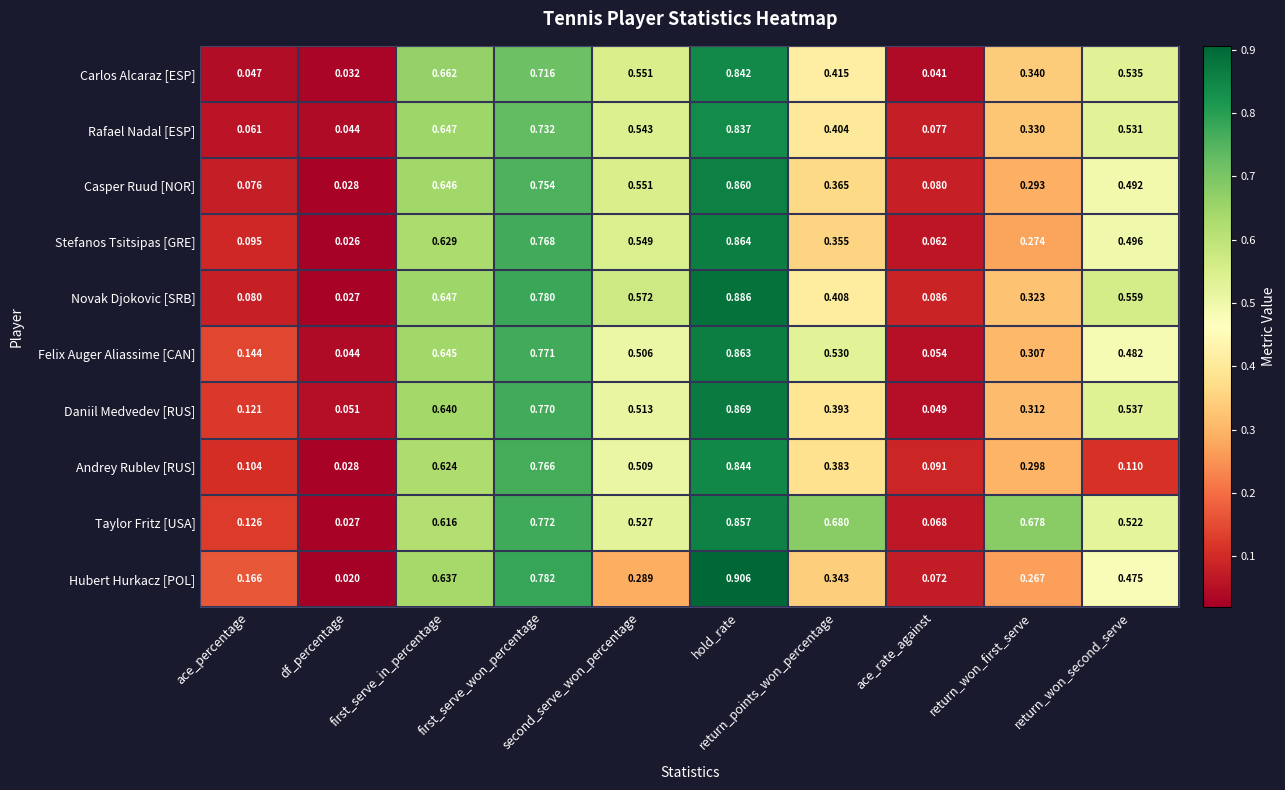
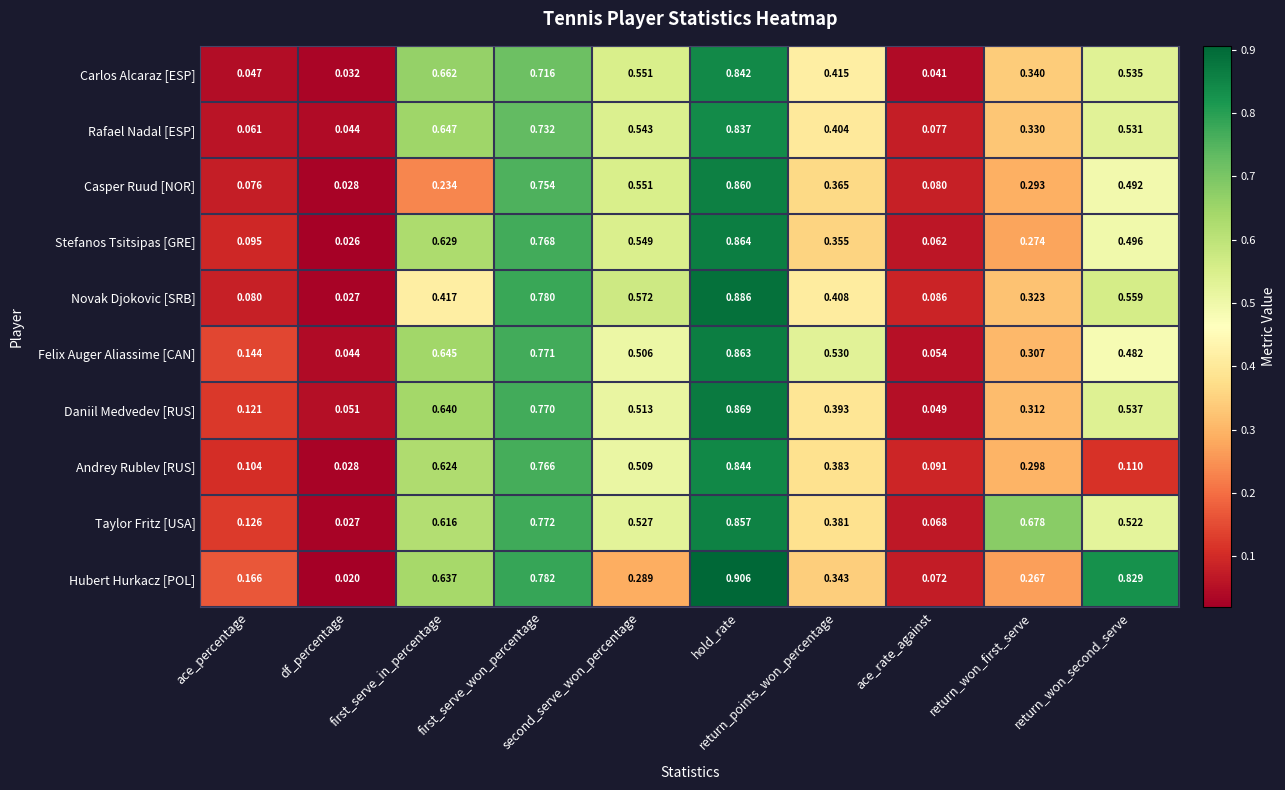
  {
    "Carlos Alcaraz [ESP]": {
      "ace_percentage": 0.047,
      "df_percentage": 0.032,
      "first_serve_in_percentage": 0.662,
      "first_serve_won_percentage": 0.716,
      "second_serve_won_percentage": 0.551,
      "hold_rate": 0.842,
      "return_points_won_percentage": 0.415,
      "ace_rate_against": 0.041,
      "return_won_first_serve": 0.340,
      "return_won_second_serve": 0.535
    },
    "Rafael Nadal [ESP]": {
      "ace_percentage": 0.061,
      "df_percentage": 0.044,
      "first_serve_in_percentage": 0.647,
      "first_serve_won_percentage": 0.732,
      "second_serve_won_percentage": 0.543,
      "hold_rate": 0.837,
      "return_points_won_percentage": 0.404,
      "ace_rate_against": 0.077,
      "return_won_first_serve": 0.330,
      "return_won_second_serve": 0.531
    },
    "Casper Ruud [NOR]": {
      "ace_percentage": 0.076,
      "df_percentage": 0.028,
-     "first_serve_in_percentage": 0.646,
+     "first_serve_in_percentage": 0.234,
      "first_serve_won_percentage": 0.754,
      "second_serve_won_percentage": 0.551,
      "hold_rate": 0.860,
      "return_points_won_percentage": 0.365,
      "ace_rate_against": 0.080,
      "return_won_first_serve": 0.293,
      "return_won_second_serve": 0.492
    },
    "Stefanos Tsitsipas [GRE]": {
      "ace_percentage": 0.095,
      "df_percentage": 0.026,
      "first_serve_in_percentage": 0.629,
      "first_serve_won_percentage": 0.768,
      "second_serve_won_percentage": 0.549,
      "hold_rate": 0.864,
      "return_points_won_percentage": 0.355,
      "ace_rate_against": 0.062,
      "return_won_first_serve": 0.274,
      "return_won_second_serve": 0.496
    },
    "Novak Djokovic [SRB]": {
      "ace_percentage": 0.080,
      "df_percentage": 0.027,
-     "first_serve_in_percentage": 0.647,
+     "first_serve_in_percentage": 0.417,
      "first_serve_won_percentage": 0.780,
      "second_serve_won_percentage": 0.572,
      "hold_rate": 0.886,
      "return_points_won_percentage": 0.408,
      "ace_rate_against": 0.086,
      "return_won_first_serve": 0.323,
      "return_won_second_serve": 0.559
    },
    "Felix Auger Aliassime [CAN]": {
      "ace_percentage": 0.144,
      "df_percentage": 0.044,
      "first_serve_in_percentage": 0.645,
      "first_serve_won_percentage": 0.771,
      "second_serve_won_percentage": 0.506,
      "hold_rate": 0.863,
      "return_points_won_percentage": 0.530,
      "ace_rate_against": 0.054,
      "return_won_first_serve": 0.307,
      "return_won_second_serve": 0.482
    },
    "Daniil Medvedev [RUS]": {
      "ace_percentage": 0.121,
      "df_percentage": 0.051,
      "first_serve_in_percentage": 0.640,
      "first_serve_won_percentage": 0.770,
      "second_serve_won_percentage": 0.513,
      "hold_rate": 0.869,
      "return_points_won_percentage": 0.393,
      "ace_rate_against": 0.049,
      "return_won_first_serve": 0.312,
      "return_won_second_serve": 0.537
    },
    "Andrey Rublev [RUS]": {
      "ace_percentage": 0.104,
      "df_percentage": 0.028,
      "first_serve_in_percentage": 0.624,
      "first_serve_won_percentage": 0.766,
      "second_serve_won_percentage": 0.509,
      "hold_rate": 0.844,
      "return_points_won_percentage": 0.383,
      "ace_rate_against": 0.091,
      "return_won_first_serve": 0.298,
      "return_won_second_serve": 0.110
    },
    "Taylor Fritz [USA]": {
      "ace_percentage": 0.126,
      "df_percentage": 0.027,
      "first_serve_in_percentage": 0.616,
      "first_serve_won_percentage": 0.772,
      "second_serve_won_percentage": 0.527,
      "hold_rate": 0.857,
-     "return_points_won_percentage": 0.680,
+     "return_points_won_percentage": 0.381,
      "ace_rate_against": 0.068,
      "return_won_first_serve": 0.678,
      "return_won_second_serve": 0.522
    },
    "Hubert Hurkacz [POL]": {
      "ace_percentage": 0.166,
      "df_percentage": 0.020,
      "first_serve_in_percentage": 0.637,
      "first_serve_won_percentage": 0.782,
      "second_serve_won_percentage": 0.289,
      "hold_rate": 0.906,
      "return_points_won_percentage": 0.343,
      "ace_rate_against": 0.072,
      "return_won_first_serve": 0.267,
-     "return_won_second_serve": 0.475
+     "return_won_second_serve": 0.829
    }
  }
